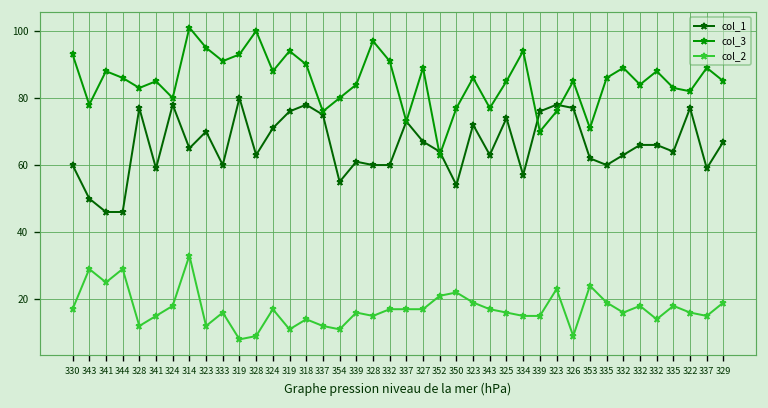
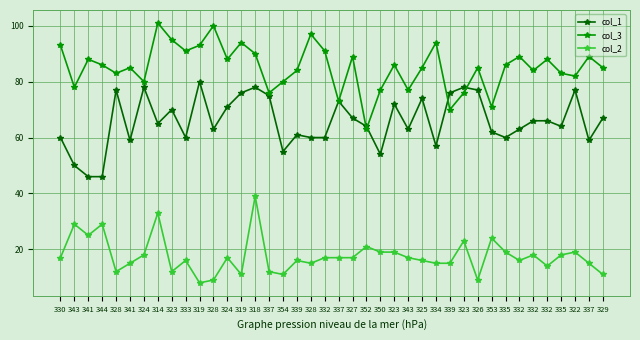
  {
    "col_2": {
      "330": 17,
      "344": 29,
      "314": 33,
      "333": 16,
-     "318": 14,
+     "318": 39,
      "354": 11,
      "327": 17,
      "352": 21,
-     "350": 22,
+     "350": 19,
      "325": 16,
      "334": 15,
      "326": 9,
      "353": 24,
-     "322": 16,
-     "329": 19
+     "322": 19,
+     "329": 11
    }
  }
